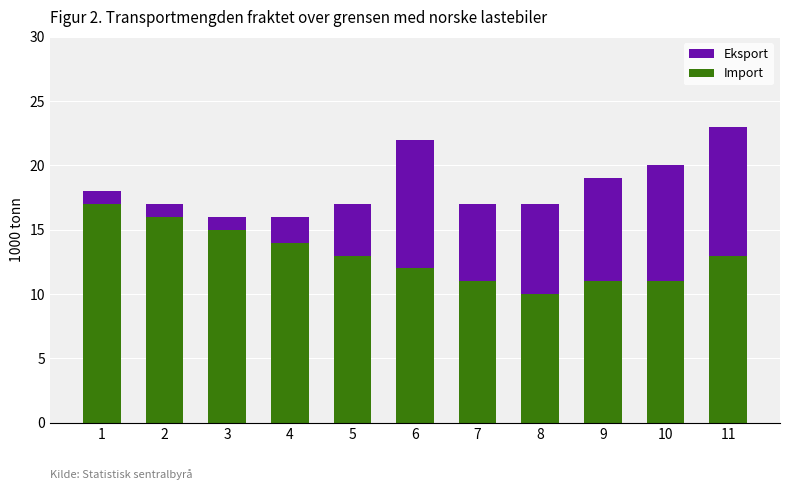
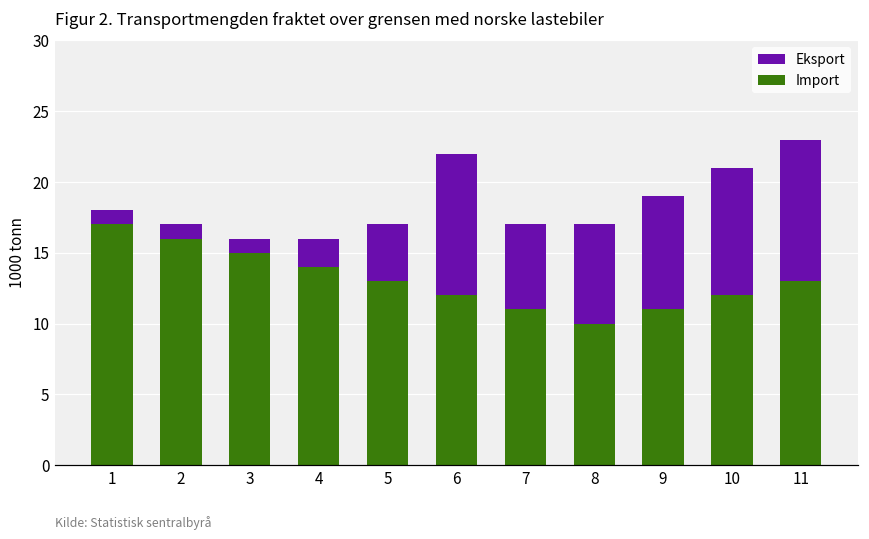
  {
    "Import": {
      "1": 17,
      "2": 16,
      "3": 15,
      "4": 14,
      "5": 13,
      "6": 12,
      "7": 11,
      "8": 10,
      "9": 11,
-     "10": 11,
+     "10": 12,
      "11": 13
    },
    "Eksport": {
      "1": 1,
      "2": 1,
      "3": 1,
      "4": 2,
      "5": 4,
      "6": 10,
      "7": 6,
      "8": 7,
      "9": 8,
      "10": 9,
      "11": 10
    }
  }
